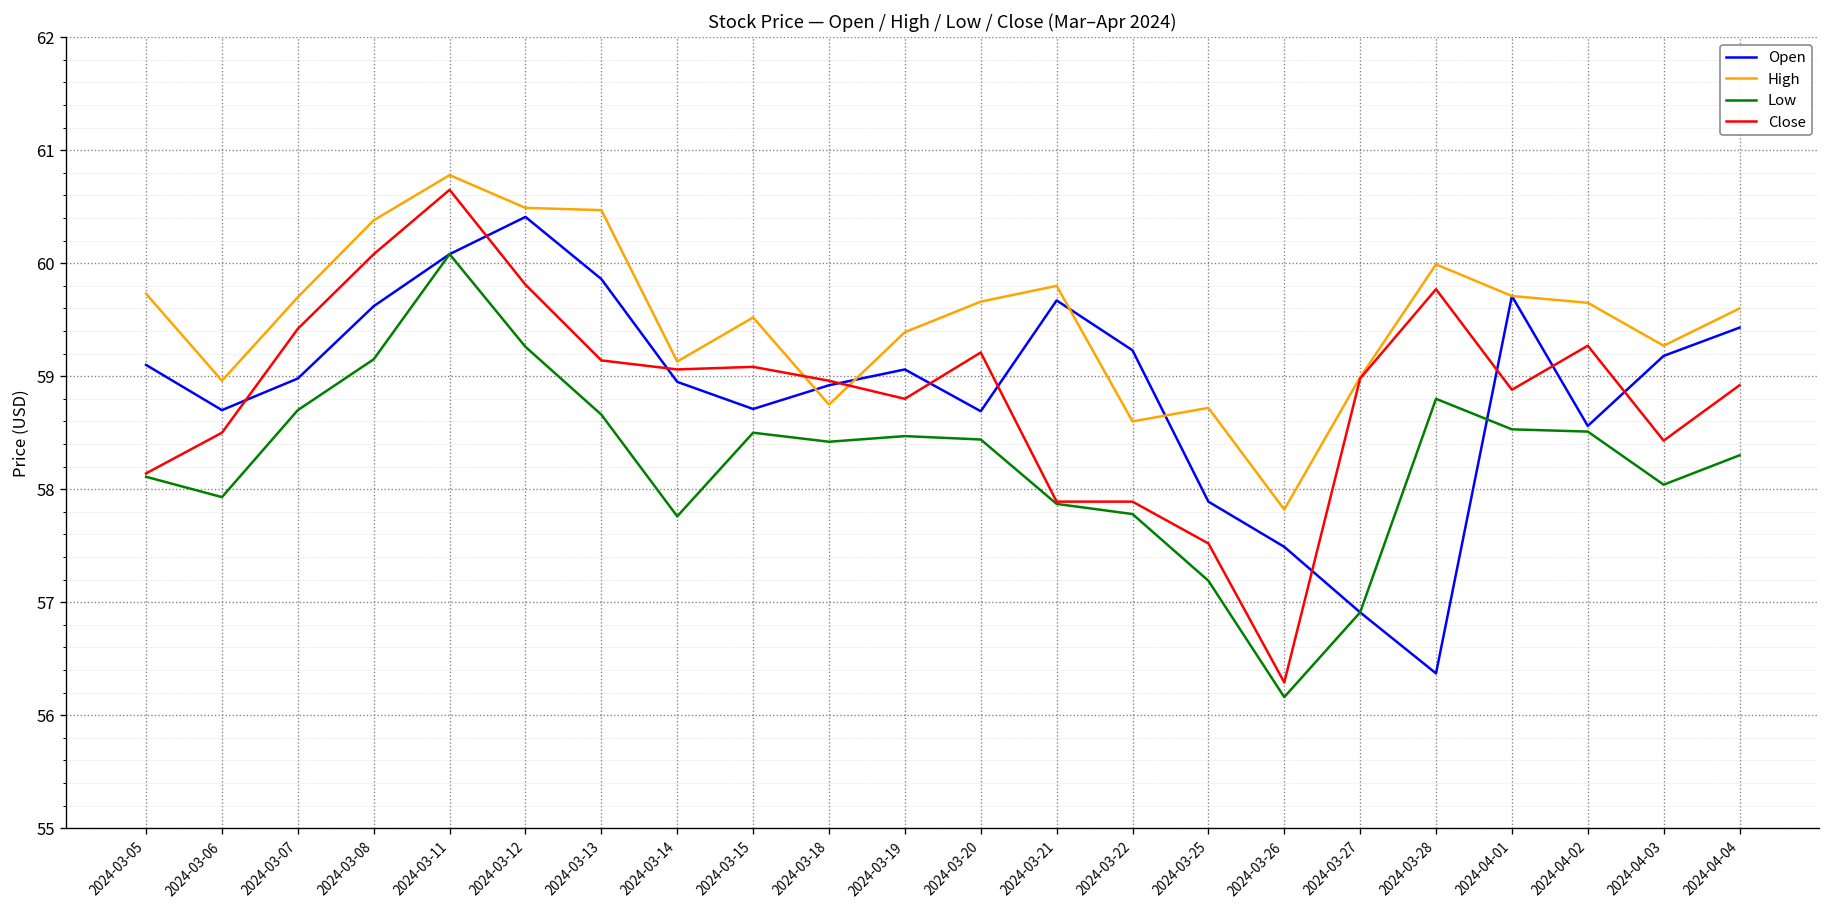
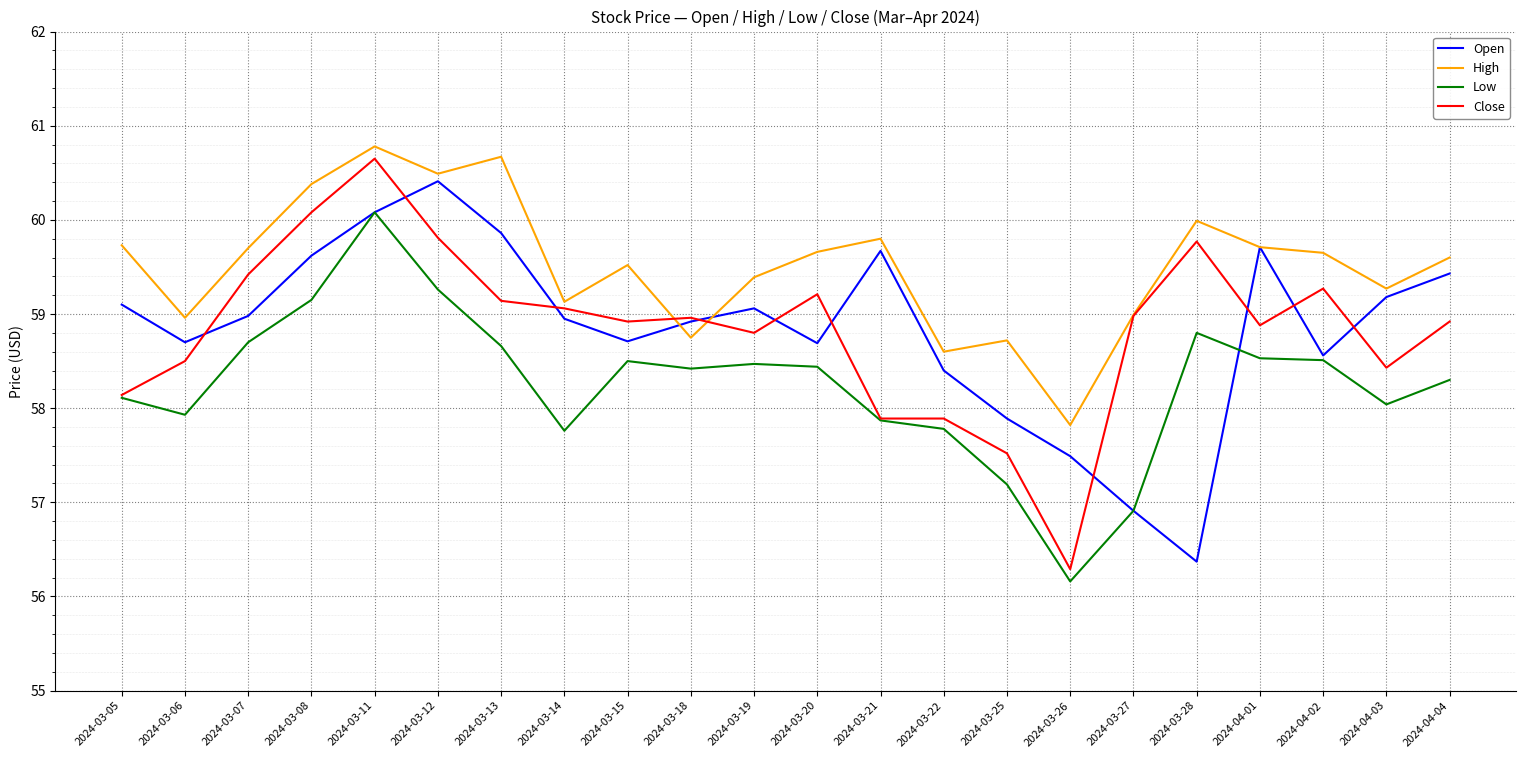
  {
    "Open": {
      "2024-03-05": 59.1,
      "2024-03-06": 58.7,
      "2024-03-07": 59.0,
      "2024-03-08": 59.6,
      "2024-03-12": 60.4,
      "2024-03-13": 59.9,
      "2024-03-14": 59.0,
      "2024-03-15": 58.7,
      "2024-03-18": 58.9,
      "2024-03-19": 59.1,
      "2024-03-20": 58.7,
      "2024-03-21": 59.7,
-     "2024-03-22": 59.2,
+     "2024-03-22": 58.4,
      "2024-03-25": 57.9,
      "2024-03-26": 57.5,
      "2024-03-28": 56.4,
      "2024-04-02": 58.6,
      "2024-04-03": 59.2,
      "2024-04-04": 59.4
    },
    "High": {
      "2024-03-05": 59.7,
      "2024-03-06": 59.0,
      "2024-03-07": 59.7,
      "2024-03-08": 60.4,
      "2024-03-11": 60.8,
      "2024-03-12": 60.5,
-     "2024-03-13": 60.5,
+     "2024-03-13": 60.7,
      "2024-03-14": 59.1,
      "2024-03-15": 59.5,
      "2024-03-18": 58.7,
      "2024-03-19": 59.4,
      "2024-03-20": 59.7,
      "2024-03-21": 59.8,
      "2024-03-22": 58.6,
      "2024-03-25": 58.7,
      "2024-03-26": 57.8,
      "2024-03-28": 60.0,
      "2024-04-02": 59.7,
      "2024-04-03": 59.3,
      "2024-04-04": 59.6
    },
    "Low": {
      "2024-03-05": 58.1,
      "2024-03-06": 57.9,
      "2024-03-07": 58.7,
      "2024-03-08": 59.2,
      "2024-03-12": 59.3,
      "2024-03-13": 58.7,
      "2024-03-14": 57.8,
      "2024-03-15": 58.5,
      "2024-03-18": 58.4,
      "2024-03-19": 58.5,
      "2024-03-20": 58.4,
      "2024-03-22": 57.8,
      "2024-03-25": 57.2,
      "2024-03-26": 56.2,
      "2024-03-28": 58.8,
      "2024-04-01": 58.5,
      "2024-04-02": 58.5,
      "2024-04-03": 58.0,
      "2024-04-04": 58.3
    },
    "Close": {
      "2024-03-05": 58.1,
      "2024-03-06": 58.5,
      "2024-03-07": 59.4,
      "2024-03-08": 60.1,
      "2024-03-11": 60.7,
      "2024-03-12": 59.8,
      "2024-03-13": 59.1,
      "2024-03-14": 59.1,
-     "2024-03-15": 59.1,
+     "2024-03-15": 58.9,
      "2024-03-18": 59.0,
      "2024-03-19": 58.8,
      "2024-03-20": 59.2,
      "2024-03-22": 57.9,
      "2024-03-25": 57.5,
      "2024-03-26": 56.3,
      "2024-03-28": 59.8,
      "2024-04-01": 58.9,
      "2024-04-02": 59.3,
      "2024-04-03": 58.4,
      "2024-04-04": 58.9
    }
  }
